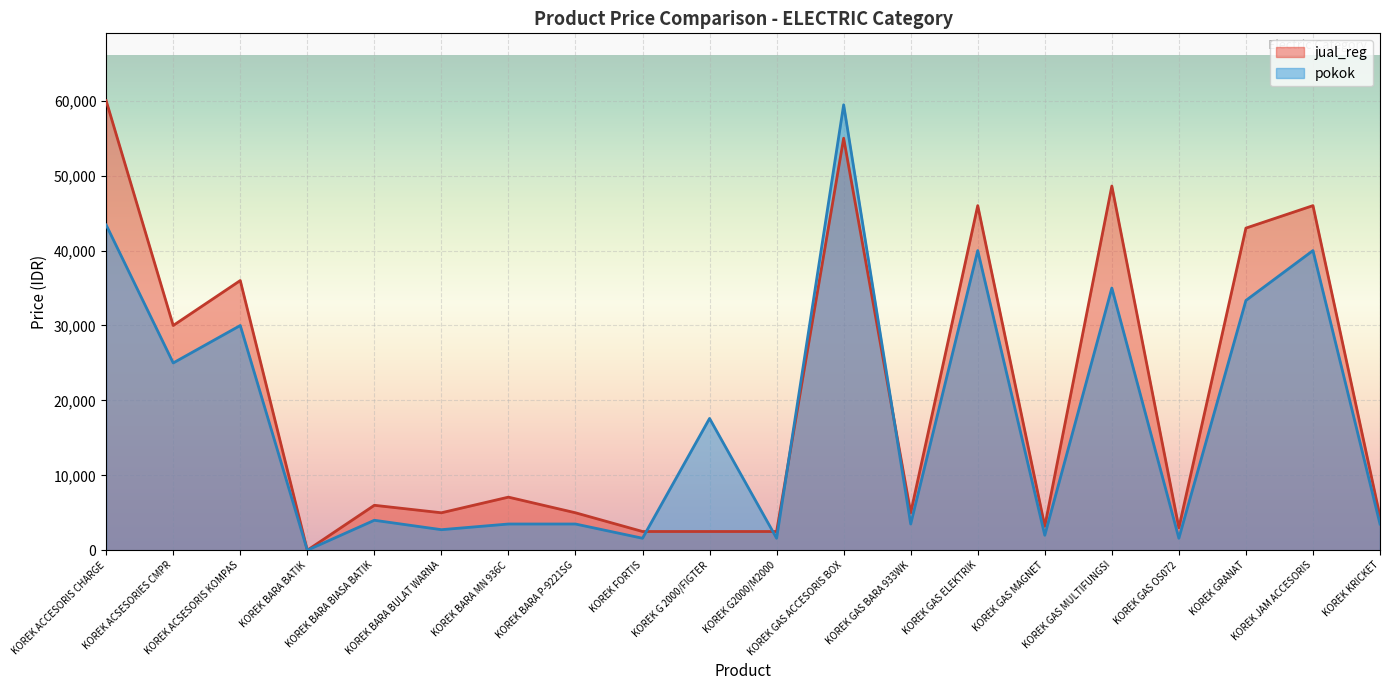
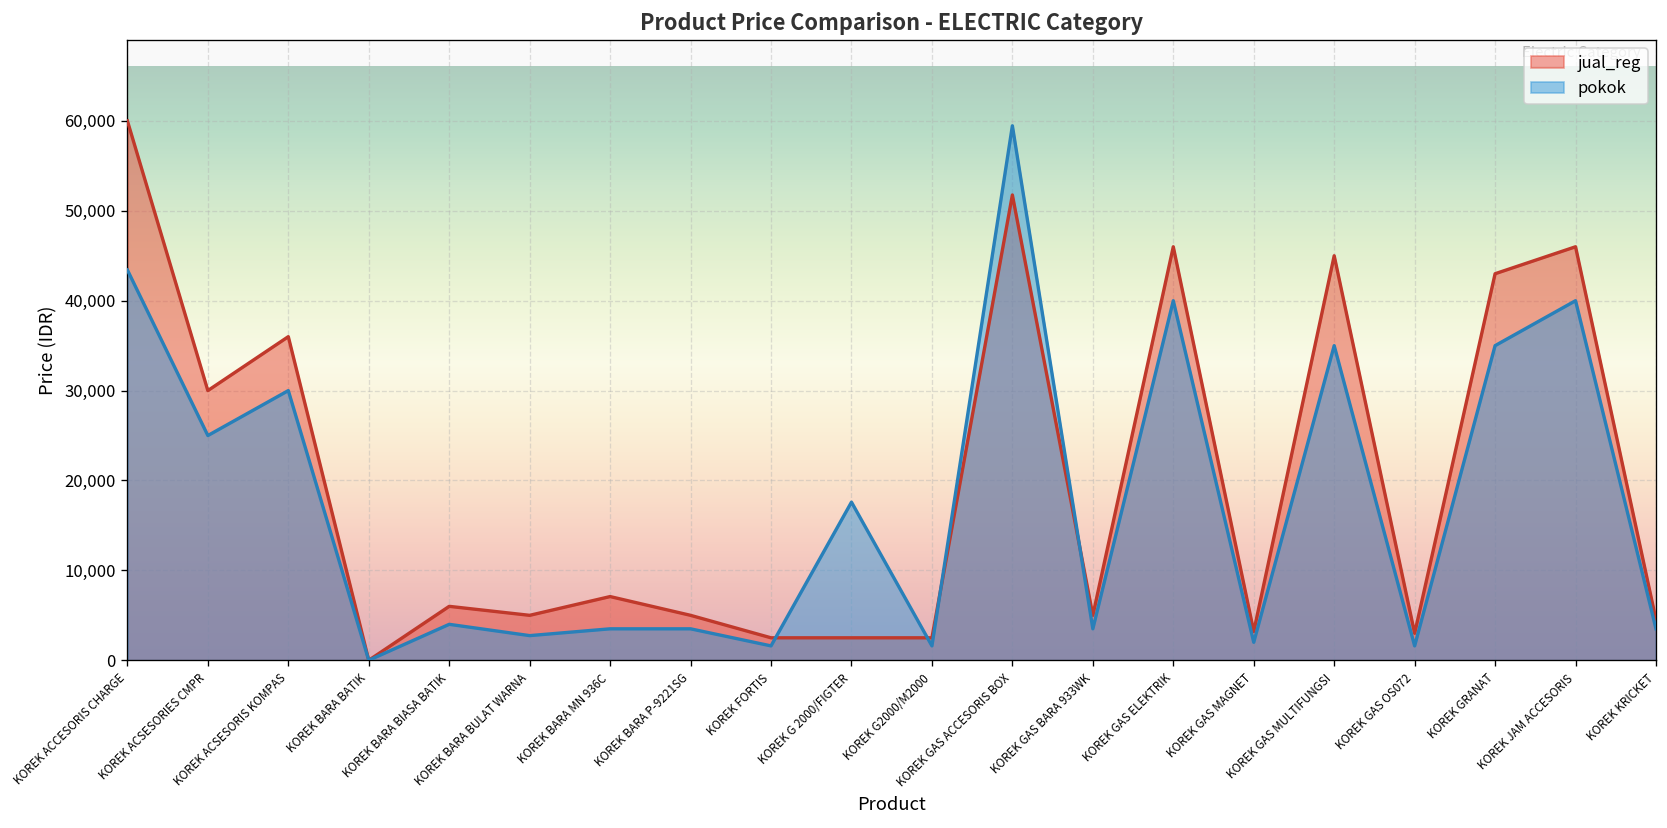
  {
    "jual_reg": {
      "KOREK ACCESORIS CHARGE": "60,000",
      "KOREK ACSESORIES CMPR": "30,000",
      "KOREK ACSESORIS KOMPAS": "36,000",
      "KOREK BARA BIASA BATIK": "6,000",
      "KOREK BARA BULAT WARNA": "5,000",
      "KOREK BARA MN 936C": "7,000",
      "KOREK BARA P-9221SG": "5,000",
      "KOREK FORTIS": "3,000",
      "KOREK G 2000/FIGTER": "3,000",
      "KOREK G2000/M2000": "3,000",
-     "KOREK GAS ACCESORIS BOX": "55,000",
+     "KOREK GAS ACCESORIS BOX": "52,000",
      "KOREK GAS BARA 933WK": "5,000",
      "KOREK GAS ELEKTRIK": "46,000",
      "KOREK GAS MAGNET": "3,000",
-     "KOREK GAS MULTIFUNGSI": "49,000",
+     "KOREK GAS MULTIFUNGSI": "45,000",
      "KOREK GAS OS072": "3,000",
      "KOREK GRANAT": "43,000",
      "KOREK JAM ACCESORIS": "46,000",
      "KOREK KRICKET": "5,000"
    },
    "pokok": {
      "KOREK ACCESORIS CHARGE": "43,000",
      "KOREK ACSESORIES CMPR": "25,000",
      "KOREK ACSESORIS KOMPAS": "30,000",
      "KOREK BARA BIASA BATIK": "4,000",
      "KOREK BARA BULAT WARNA": "3,000",
      "KOREK BARA MN 936C": "4,000",
      "KOREK BARA P-9221SG": "4,000",
      "KOREK FORTIS": "2,000",
      "KOREK G 2000/FIGTER": "18,000",
      "KOREK G2000/M2000": "2,000",
      "KOREK GAS ACCESORIS BOX": "59,000",
      "KOREK GAS BARA 933WK": "4,000",
      "KOREK GAS ELEKTRIK": "40,000",
      "KOREK GAS MAGNET": "2,000",
      "KOREK GAS MULTIFUNGSI": "35,000",
      "KOREK GAS OS072": "2,000",
-     "KOREK GRANAT": "33,000",
+     "KOREK GRANAT": "35,000",
      "KOREK JAM ACCESORIS": "40,000",
      "KOREK KRICKET": "4,000"
    }
  }
